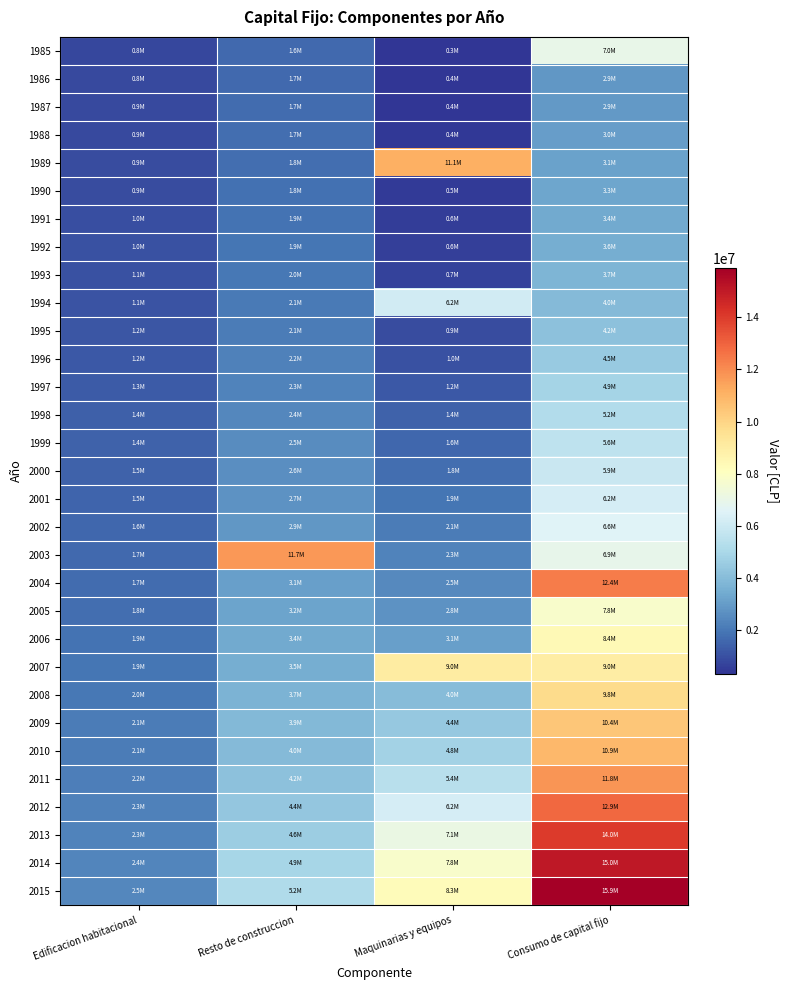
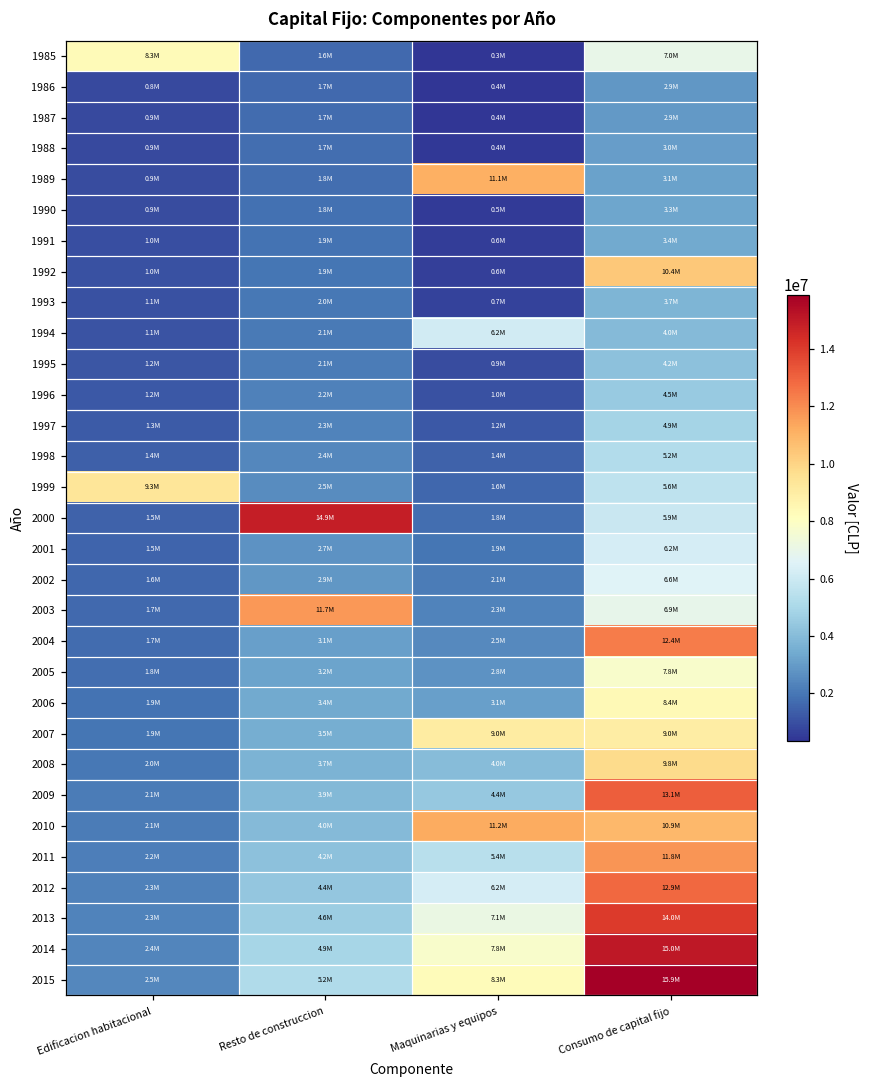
  {
    "1985": {
-     "Edificacion habitacional": "0.8M",
+     "Edificacion habitacional": "8.3M",
      "Resto de construccion": "1.6M",
      "Maquinarias y equipos": "0.3M",
      "Consumo de capital fijo": "7.0M"
    },
    "1986": {
      "Edificacion habitacional": "0.8M",
      "Resto de construccion": "1.7M",
      "Maquinarias y equipos": "0.4M",
      "Consumo de capital fijo": "2.9M"
    },
    "1987": {
      "Edificacion habitacional": "0.9M",
      "Resto de construccion": "1.7M",
      "Maquinarias y equipos": "0.4M",
      "Consumo de capital fijo": "2.9M"
    },
    "1988": {
      "Edificacion habitacional": "0.9M",
      "Resto de construccion": "1.7M",
      "Maquinarias y equipos": "0.4M",
      "Consumo de capital fijo": "3.0M"
    },
    "1989": {
      "Edificacion habitacional": "0.9M",
      "Resto de construccion": "1.8M",
      "Maquinarias y equipos": "11.1M",
      "Consumo de capital fijo": "3.1M"
    },
    "1990": {
      "Edificacion habitacional": "0.9M",
      "Resto de construccion": "1.8M",
      "Maquinarias y equipos": "0.5M",
      "Consumo de capital fijo": "3.3M"
    },
    "1991": {
      "Edificacion habitacional": "1.0M",
      "Resto de construccion": "1.9M",
      "Maquinarias y equipos": "0.6M",
      "Consumo de capital fijo": "3.4M"
    },
    "1992": {
      "Edificacion habitacional": "1.0M",
      "Resto de construccion": "1.9M",
      "Maquinarias y equipos": "0.6M",
-     "Consumo de capital fijo": "3.6M"
+     "Consumo de capital fijo": "10.4M"
    },
    "1993": {
      "Edificacion habitacional": "1.1M",
      "Resto de construccion": "2.0M",
      "Maquinarias y equipos": "0.7M",
      "Consumo de capital fijo": "3.7M"
    },
    "1994": {
      "Edificacion habitacional": "1.1M",
      "Resto de construccion": "2.1M",
      "Maquinarias y equipos": "6.2M",
      "Consumo de capital fijo": "4.0M"
    },
    "1995": {
      "Edificacion habitacional": "1.2M",
      "Resto de construccion": "2.1M",
      "Maquinarias y equipos": "0.9M",
      "Consumo de capital fijo": "4.2M"
    },
    "1996": {
      "Edificacion habitacional": "1.2M",
      "Resto de construccion": "2.2M",
      "Maquinarias y equipos": "1.0M",
      "Consumo de capital fijo": "4.5M"
    },
    "1997": {
      "Edificacion habitacional": "1.3M",
      "Resto de construccion": "2.3M",
      "Maquinarias y equipos": "1.2M",
      "Consumo de capital fijo": "4.9M"
    },
    "1998": {
      "Edificacion habitacional": "1.4M",
      "Resto de construccion": "2.4M",
      "Maquinarias y equipos": "1.4M",
      "Consumo de capital fijo": "5.2M"
    },
    "1999": {
-     "Edificacion habitacional": "1.4M",
+     "Edificacion habitacional": "9.3M",
      "Resto de construccion": "2.5M",
      "Maquinarias y equipos": "1.6M",
      "Consumo de capital fijo": "5.6M"
    },
    "2000": {
      "Edificacion habitacional": "1.5M",
-     "Resto de construccion": "2.6M",
+     "Resto de construccion": "14.9M",
      "Maquinarias y equipos": "1.8M",
      "Consumo de capital fijo": "5.9M"
    },
    "2001": {
      "Edificacion habitacional": "1.5M",
      "Resto de construccion": "2.7M",
      "Maquinarias y equipos": "1.9M",
      "Consumo de capital fijo": "6.2M"
    },
    "2002": {
      "Edificacion habitacional": "1.6M",
      "Resto de construccion": "2.9M",
      "Maquinarias y equipos": "2.1M",
      "Consumo de capital fijo": "6.6M"
    },
    "2003": {
      "Edificacion habitacional": "1.7M",
      "Resto de construccion": "11.7M",
      "Maquinarias y equipos": "2.3M",
      "Consumo de capital fijo": "6.9M"
    },
    "2004": {
      "Edificacion habitacional": "1.7M",
      "Resto de construccion": "3.1M",
      "Maquinarias y equipos": "2.5M",
      "Consumo de capital fijo": "12.4M"
    },
    "2005": {
      "Edificacion habitacional": "1.8M",
      "Resto de construccion": "3.2M",
      "Maquinarias y equipos": "2.8M",
      "Consumo de capital fijo": "7.8M"
    },
    "2006": {
      "Edificacion habitacional": "1.9M",
      "Resto de construccion": "3.4M",
      "Maquinarias y equipos": "3.1M",
      "Consumo de capital fijo": "8.4M"
    },
    "2007": {
      "Edificacion habitacional": "1.9M",
      "Resto de construccion": "3.5M",
      "Maquinarias y equipos": "9.0M",
      "Consumo de capital fijo": "9.0M"
    },
    "2008": {
      "Edificacion habitacional": "2.0M",
      "Resto de construccion": "3.7M",
      "Maquinarias y equipos": "4.0M",
      "Consumo de capital fijo": "9.8M"
    },
    "2009": {
      "Edificacion habitacional": "2.1M",
      "Resto de construccion": "3.9M",
      "Maquinarias y equipos": "4.4M",
-     "Consumo de capital fijo": "10.4M"
+     "Consumo de capital fijo": "13.1M"
    },
    "2010": {
      "Edificacion habitacional": "2.1M",
      "Resto de construccion": "4.0M",
-     "Maquinarias y equipos": "4.8M",
+     "Maquinarias y equipos": "11.2M",
      "Consumo de capital fijo": "10.9M"
    },
    "2011": {
      "Edificacion habitacional": "2.2M",
      "Resto de construccion": "4.2M",
      "Maquinarias y equipos": "5.4M",
      "Consumo de capital fijo": "11.8M"
    },
    "2012": {
      "Edificacion habitacional": "2.3M",
      "Resto de construccion": "4.4M",
      "Maquinarias y equipos": "6.2M",
      "Consumo de capital fijo": "12.9M"
    },
    "2013": {
      "Edificacion habitacional": "2.3M",
      "Resto de construccion": "4.6M",
      "Maquinarias y equipos": "7.1M",
      "Consumo de capital fijo": "14.0M"
    },
    "2014": {
      "Edificacion habitacional": "2.4M",
      "Resto de construccion": "4.9M",
      "Maquinarias y equipos": "7.8M",
      "Consumo de capital fijo": "15.0M"
    },
    "2015": {
      "Edificacion habitacional": "2.5M",
      "Resto de construccion": "5.2M",
      "Maquinarias y equipos": "8.3M",
      "Consumo de capital fijo": "15.9M"
    }
  }
